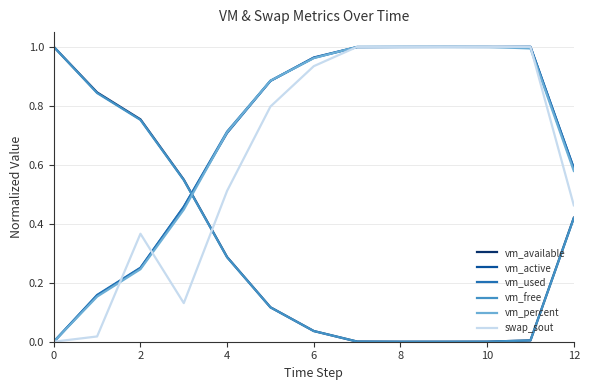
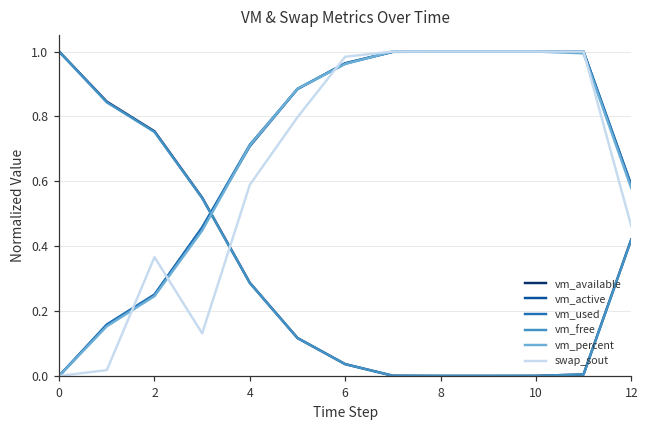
  {
    "swap_sout": {
      "2": 0.37,
-     "4": 0.51,
-     "6": 0.93,
+     "4": 0.59,
+     "6": 0.98,
      "12": 0.46
    }
  }
